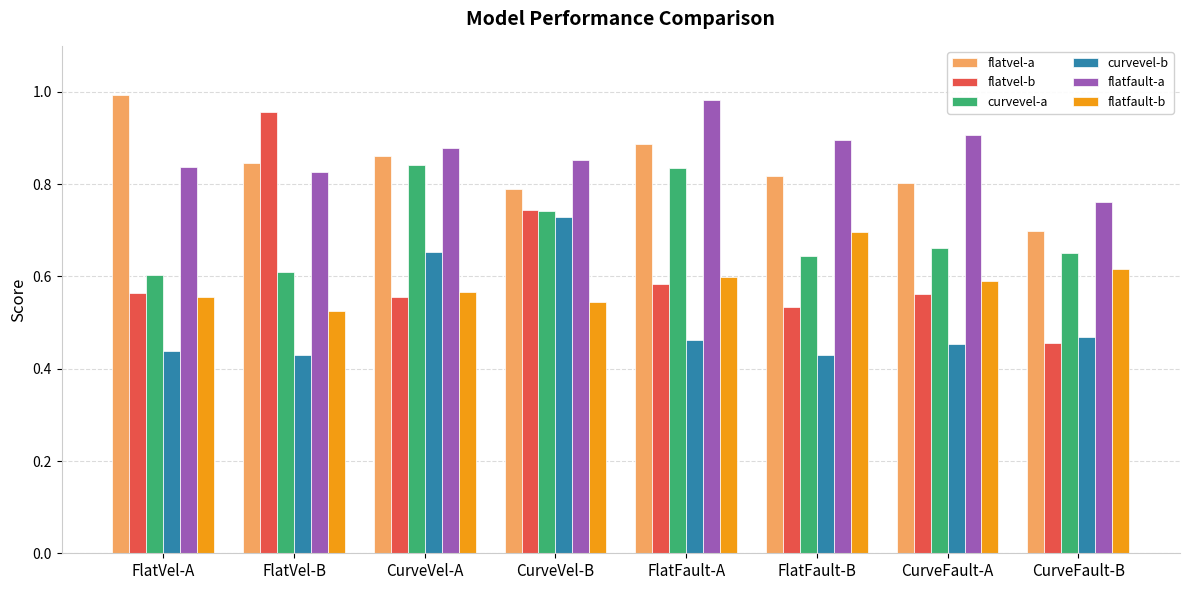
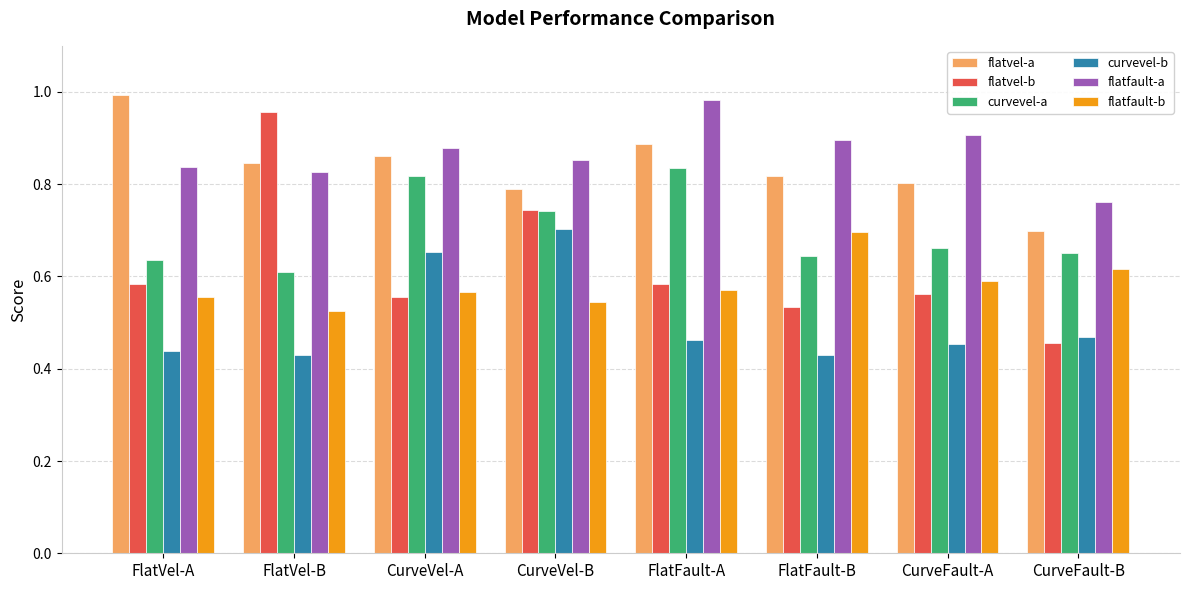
  {
    "flatvel-a": {
      "FlatVel-A": 0.99,
      "FlatVel-B": 0.85,
      "CurveVel-A": 0.86,
      "CurveVel-B": 0.79,
      "FlatFault-A": 0.89,
      "FlatFault-B": 0.82,
      "CurveFault-A": 0.80,
      "CurveFault-B": 0.70
    },
    "flatvel-b": {
-     "FlatVel-A": 0.56,
+     "FlatVel-A": 0.58,
      "FlatVel-B": 0.96,
      "CurveVel-A": 0.55,
      "CurveVel-B": 0.74,
      "FlatFault-A": 0.58,
      "FlatFault-B": 0.53,
      "CurveFault-A": 0.56,
      "CurveFault-B": 0.45
    },
    "curvevel-a": {
-     "FlatVel-A": 0.60,
+     "FlatVel-A": 0.64,
      "FlatVel-B": 0.61,
-     "CurveVel-A": 0.84,
+     "CurveVel-A": 0.82,
      "CurveVel-B": 0.74,
      "FlatFault-A": 0.84,
      "FlatFault-B": 0.64,
      "CurveFault-A": 0.66,
      "CurveFault-B": 0.65
    },
    "curvevel-b": {
      "FlatVel-A": 0.44,
      "FlatVel-B": 0.43,
      "CurveVel-A": 0.65,
-     "CurveVel-B": 0.73,
+     "CurveVel-B": 0.70,
      "FlatFault-A": 0.46,
      "FlatFault-B": 0.43,
      "CurveFault-A": 0.45,
      "CurveFault-B": 0.47
    },
    "flatfault-a": {
      "FlatVel-A": 0.84,
      "FlatVel-B": 0.83,
      "CurveVel-A": 0.88,
      "CurveVel-B": 0.85,
      "FlatFault-A": 0.98,
      "FlatFault-B": 0.90,
      "CurveFault-A": 0.91,
      "CurveFault-B": 0.76
    },
    "flatfault-b": {
      "FlatVel-A": 0.56,
      "FlatVel-B": 0.53,
      "CurveVel-A": 0.57,
      "CurveVel-B": 0.54,
-     "FlatFault-A": 0.60,
+     "FlatFault-A": 0.57,
      "FlatFault-B": 0.70,
      "CurveFault-A": 0.59,
      "CurveFault-B": 0.62
    }
  }
